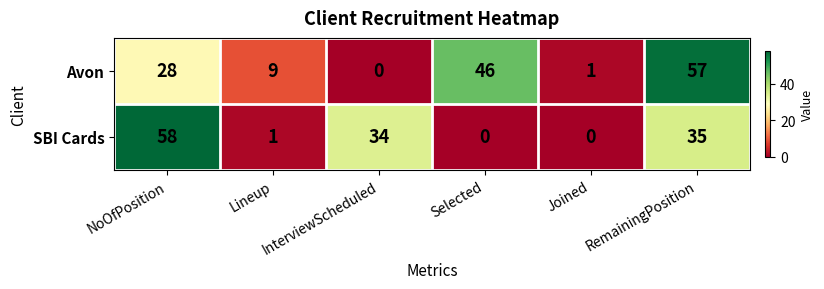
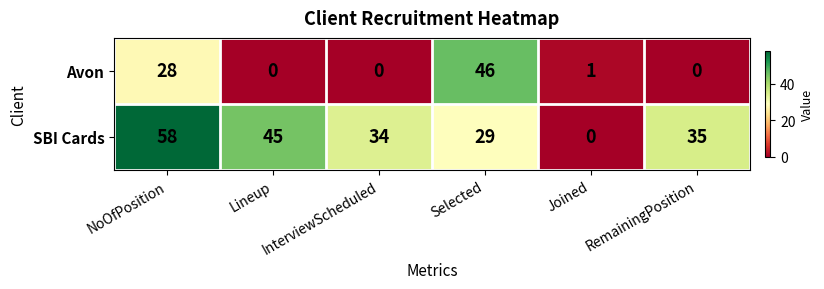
  {
    "Avon": {
      "NoOfPosition": 28,
-     "Lineup": 9,
+     "Lineup": 0,
      "InterviewScheduled": 0,
      "Selected": 46,
      "Joined": 1,
-     "RemainingPosition": 57
+     "RemainingPosition": 0
    },
    "SBI Cards": {
      "NoOfPosition": 58,
-     "Lineup": 1,
+     "Lineup": 45,
      "InterviewScheduled": 34,
-     "Selected": 0,
+     "Selected": 29,
      "Joined": 0,
      "RemainingPosition": 35
    }
  }
